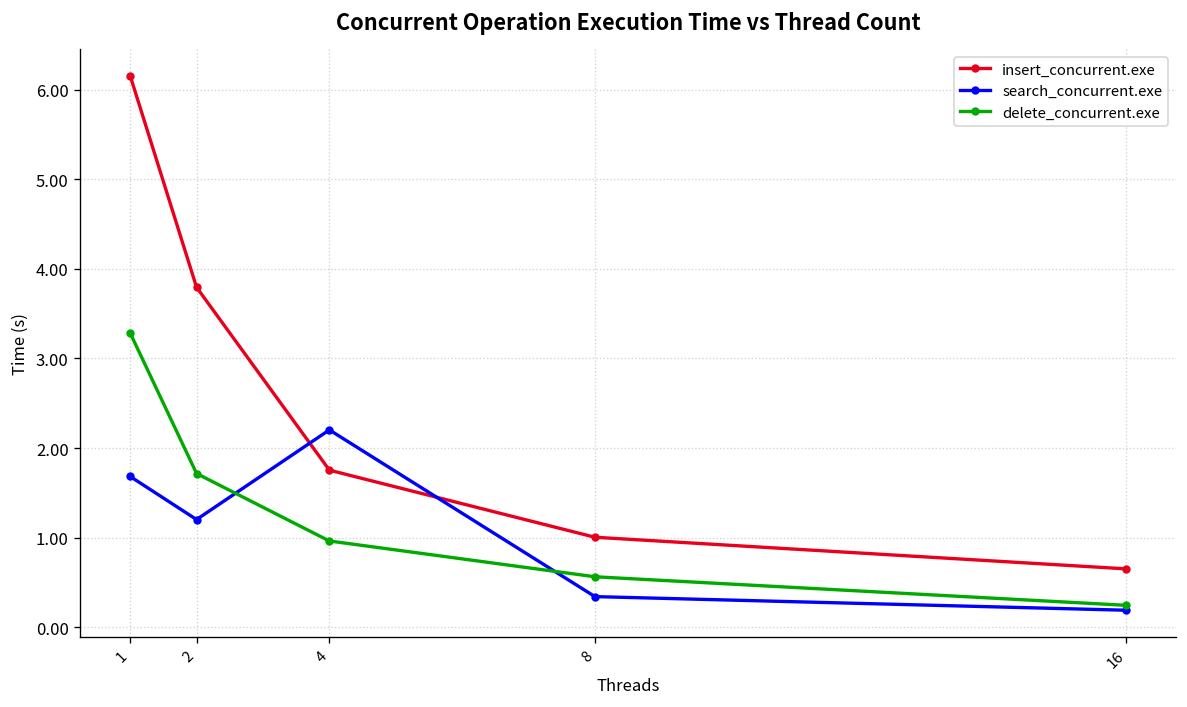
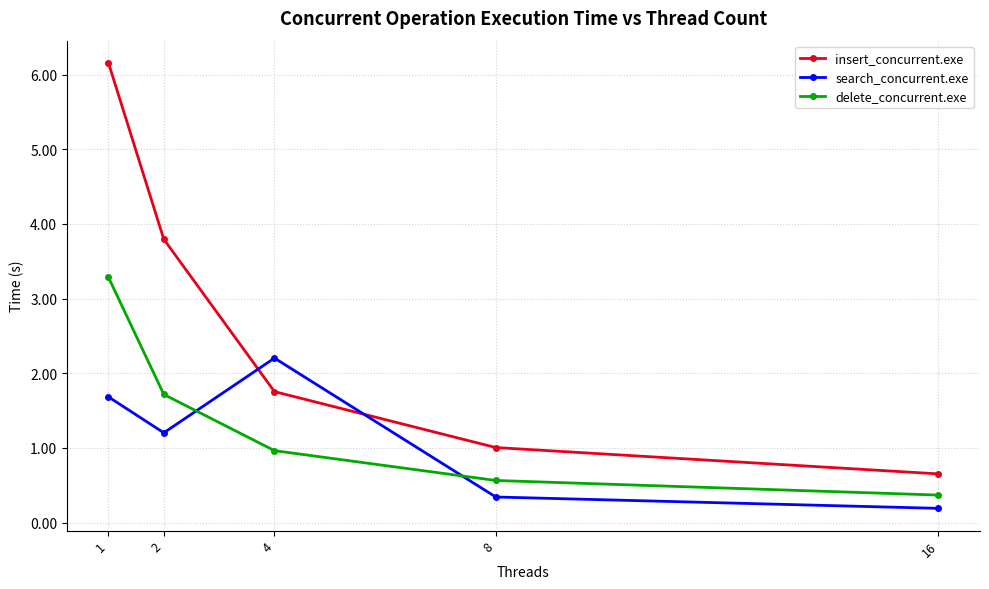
  {
    "insert_concurrent.exe": {
      "1": 6.2,
      "2": 3.8,
      "4": 1.8,
      "8": 1.0,
      "16": 0.7
    },
    "search_concurrent.exe": {
      "1": 1.7,
      "2": 1.2,
      "4": 2.2,
      "8": 0.3,
      "16": 0.2
    },
    "delete_concurrent.exe": {
      "1": 3.3,
      "2": 1.7,
      "4": 1.0,
      "8": 0.6,
-     "16": 0.2
+     "16": 0.4
    }
  }
